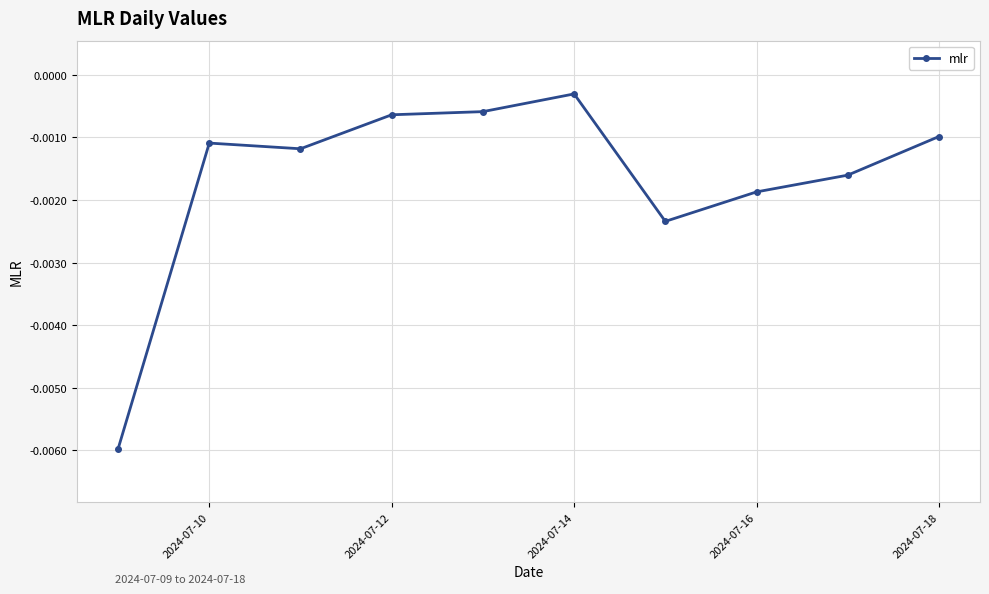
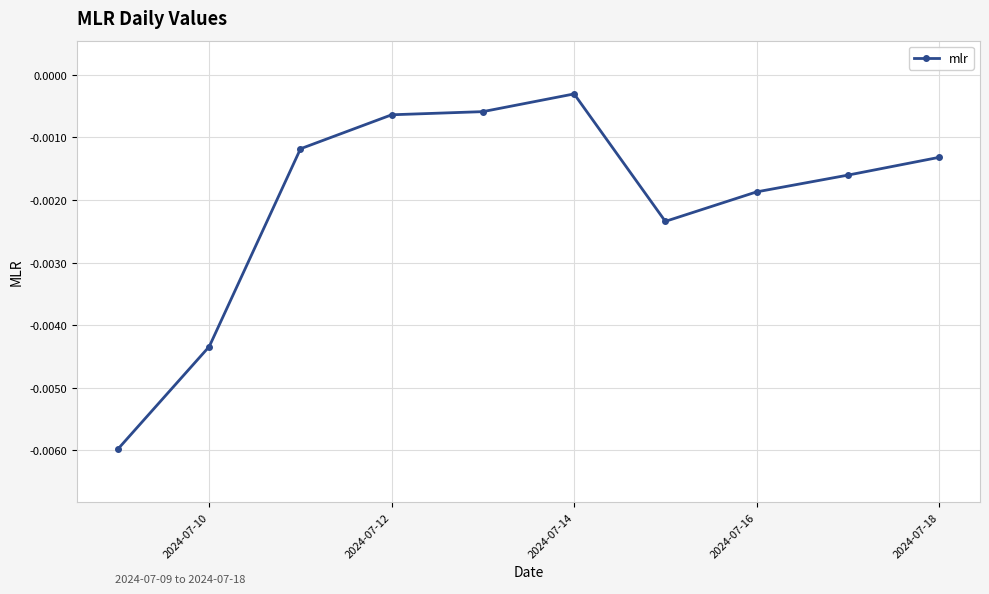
  {
-   "2024-07-10": -0.0011,
+   "2024-07-10": -0.0043,
    "2024-07-12": -0.0006,
    "2024-07-14": -0.0003,
    "2024-07-16": -0.0019,
-   "2024-07-18": -0.0010
+   "2024-07-18": -0.0013
  }
